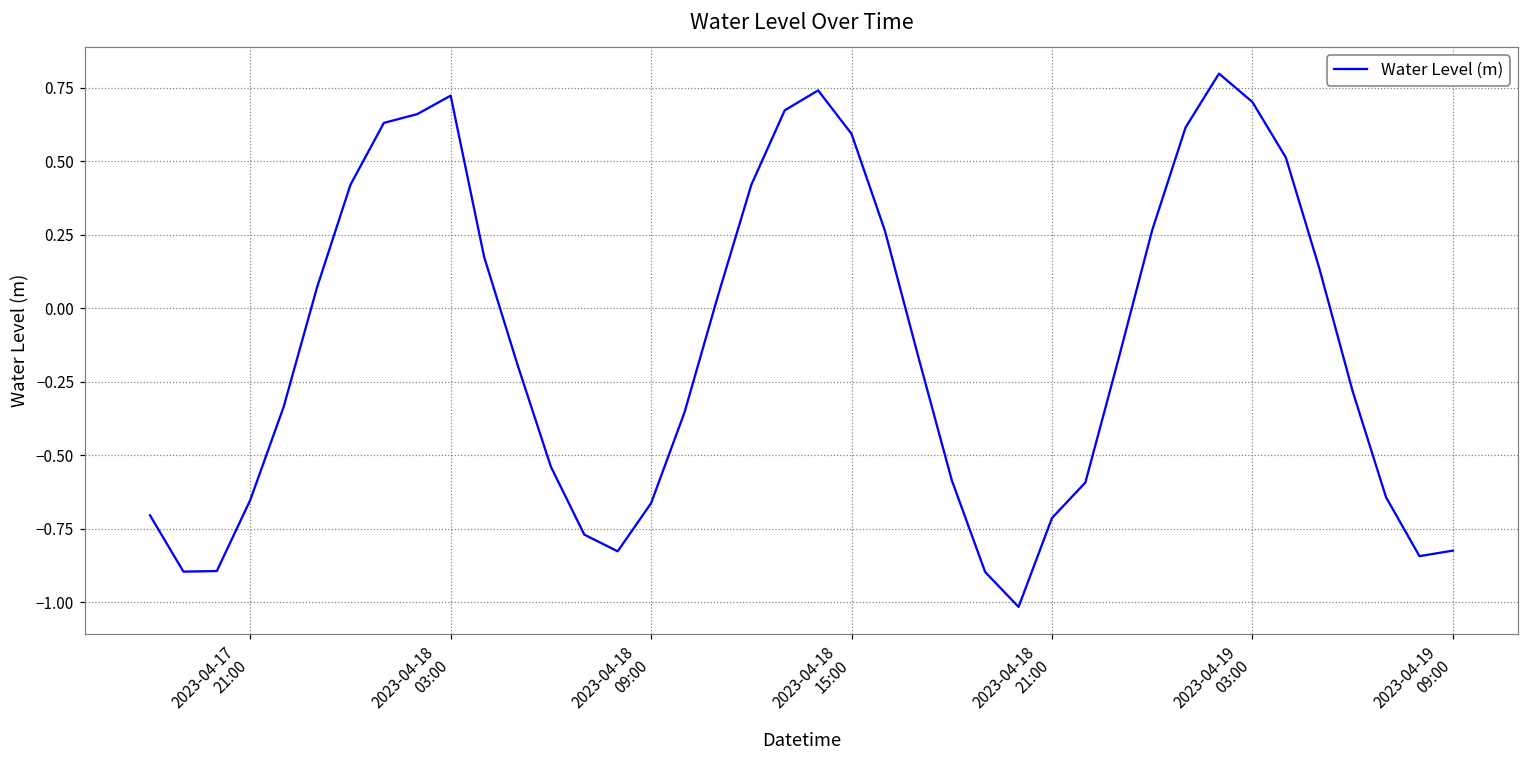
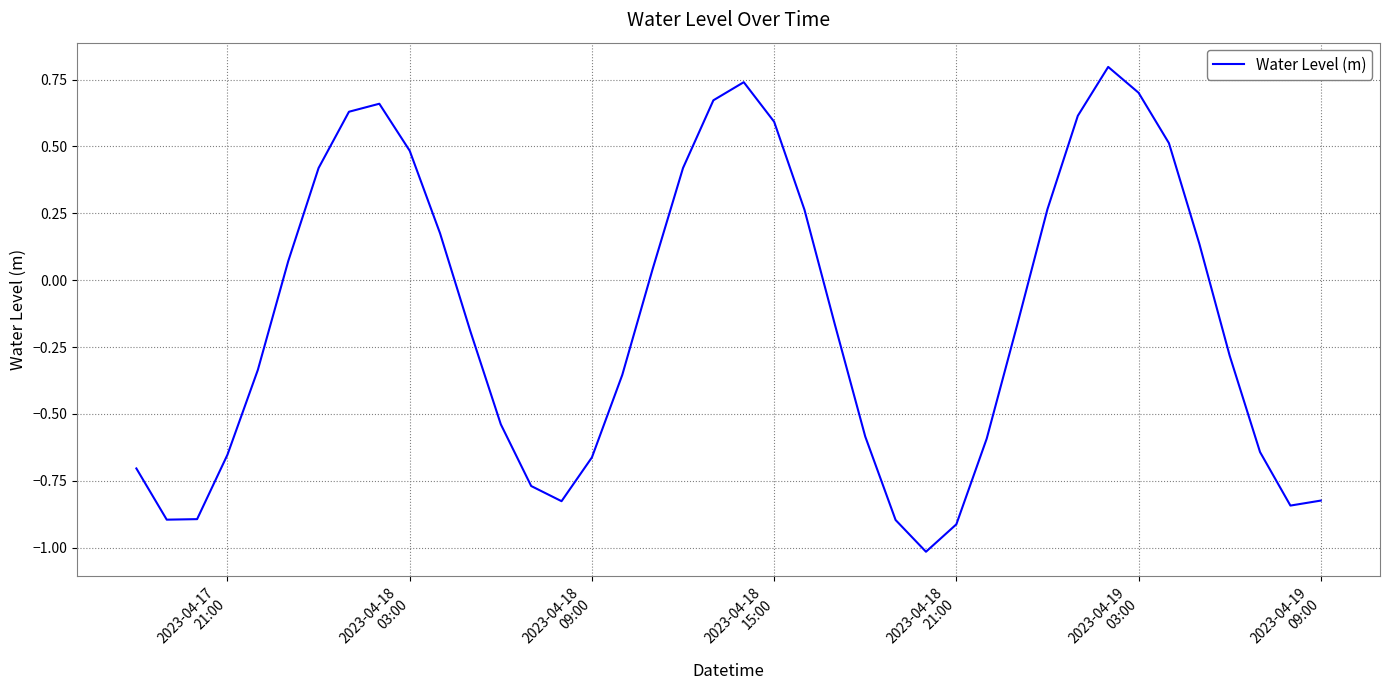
  {
    "2023-04-17 21:00": -0.65,
-   "2023-04-18 03:00": 0.72,
+   "2023-04-18 03:00": 0.48,
    "2023-04-18 09:00": -0.66,
    "2023-04-18 15:00": 0.59,
-   "2023-04-18 21:00": -0.71,
+   "2023-04-18 21:00": -0.91,
    "2023-04-19 03:00": 0.70,
    "2023-04-19 09:00": -0.82
  }
